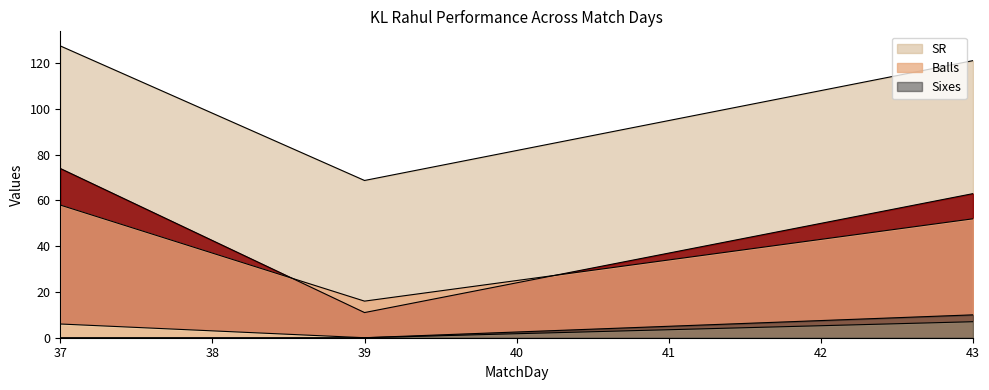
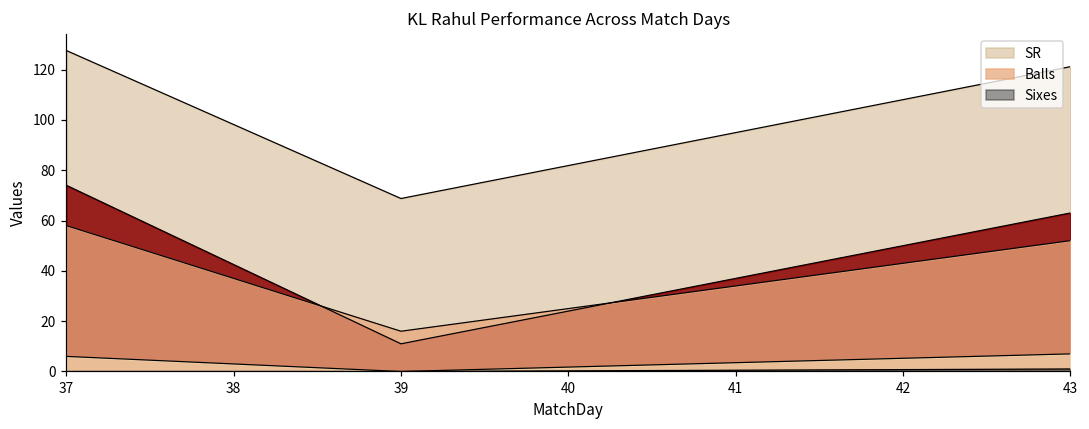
  {
    "Sixes": {
      "37": 0,
-     "43": 10
+     "43": 1
    }
  }
